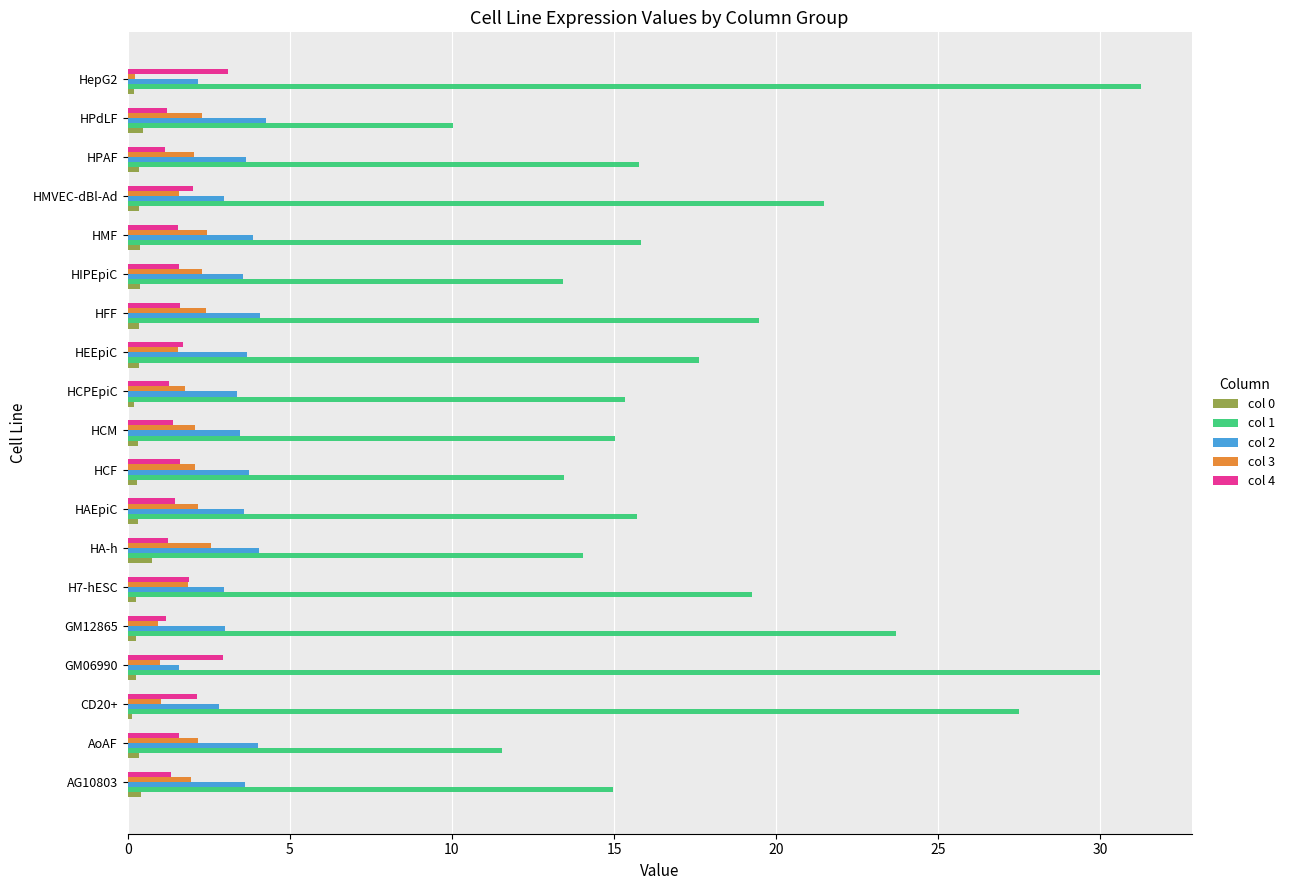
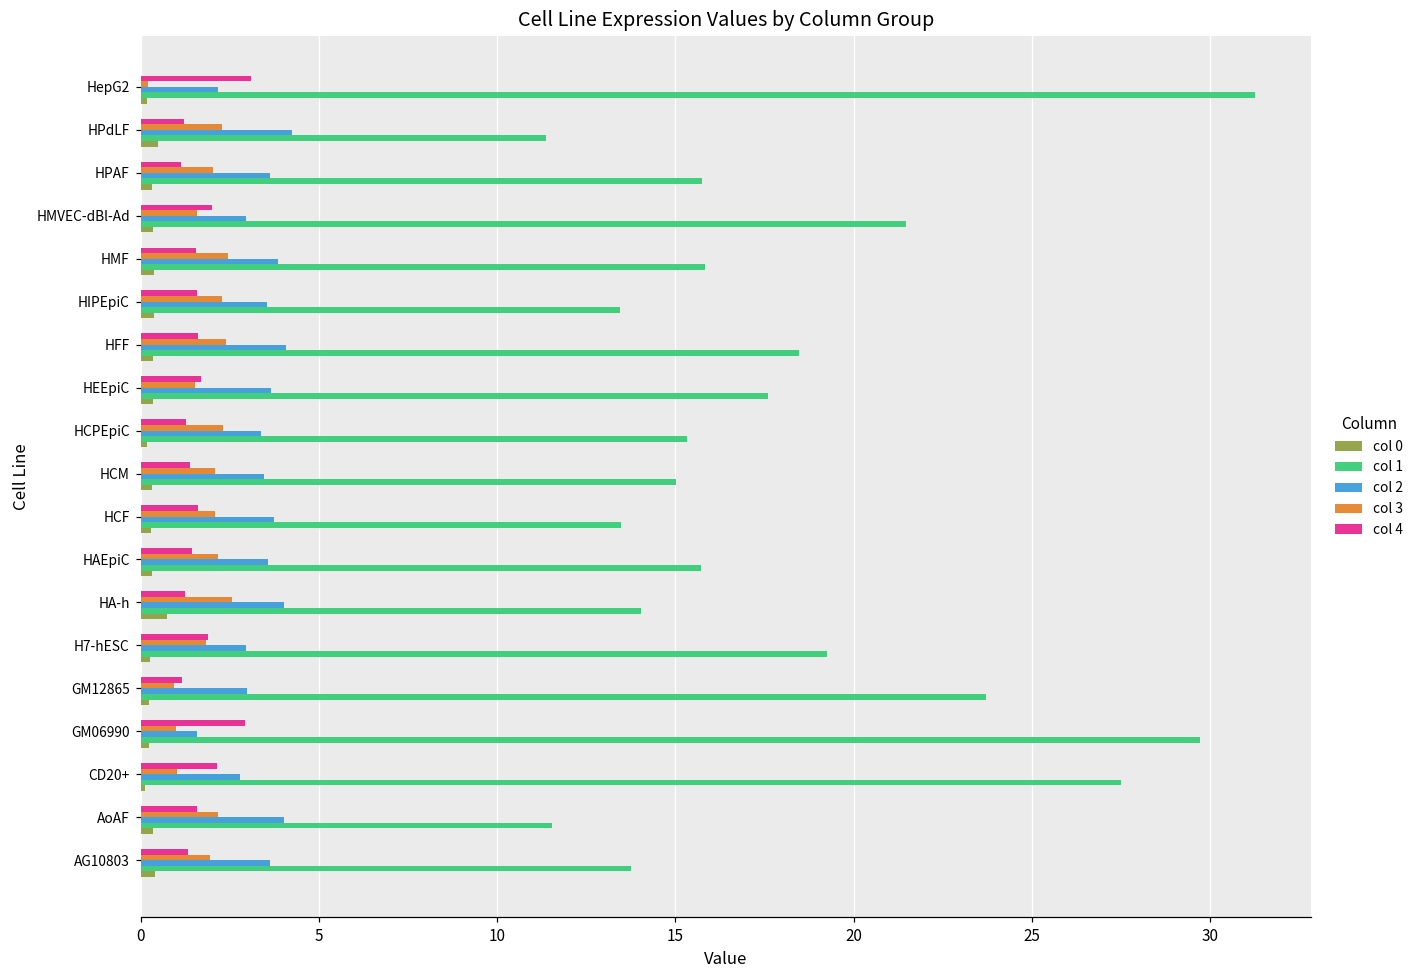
  {
    "col 0": {
      "HepG2": 0.2,
      "HPdLF": 0.5,
      "HPAF": 0.3,
      "HMVEC-dBl-Ad": 0.4,
      "HMF": 0.4,
      "HIPEpiC": 0.4,
      "HFF": 0.4,
      "HEEpiC": 0.3,
      "HCPEpiC": 0.2,
      "HCM": 0.3,
      "HCF": 0.3,
      "HAEpiC": 0.3,
      "HA-h": 0.8,
      "H7-hESC": 0.3,
      "GM12865": 0.2,
      "GM06990": 0.2,
      "CD20+": 0.1,
      "AoAF": 0.3,
      "AG10803": 0.4
    },
    "col 1": {
      "HepG2": 31.3,
-     "HPdLF": 10.0,
+     "HPdLF": 11.4,
      "HPAF": 15.8,
      "HMVEC-dBl-Ad": 21.5,
      "HMF": 15.8,
      "HIPEpiC": 13.4,
-     "HFF": 19.5,
+     "HFF": 18.5,
      "HEEpiC": 17.6,
      "HCPEpiC": 15.3,
      "HCM": 15.0,
      "HCF": 13.5,
      "HAEpiC": 15.7,
      "HA-h": 14.0,
      "H7-hESC": 19.2,
      "GM12865": 23.7,
-     "GM06990": 30.0,
+     "GM06990": 29.7,
      "CD20+": 27.5,
      "AoAF": 11.5,
-     "AG10803": 15.0
+     "AG10803": 13.7
    },
    "col 2": {
      "HepG2": 2.2,
      "HPdLF": 4.3,
      "HPAF": 3.6,
      "HMVEC-dBl-Ad": 3.0,
      "HMF": 3.9,
      "HIPEpiC": 3.6,
      "HFF": 4.1,
      "HEEpiC": 3.7,
      "HCPEpiC": 3.4,
      "HCM": 3.5,
      "HCF": 3.7,
      "HAEpiC": 3.6,
      "HA-h": 4.0,
      "H7-hESC": 3.0,
      "GM12865": 3.0,
      "GM06990": 1.6,
      "CD20+": 2.8,
      "AoAF": 4.0,
      "AG10803": 3.6
    },
    "col 3": {
      "HepG2": 0.2,
      "HPdLF": 2.3,
      "HPAF": 2.0,
      "HMVEC-dBl-Ad": 1.6,
      "HMF": 2.4,
      "HIPEpiC": 2.3,
      "HFF": 2.4,
      "HEEpiC": 1.5,
-     "HCPEpiC": 1.8,
+     "HCPEpiC": 2.3,
      "HCM": 2.1,
      "HCF": 2.1,
      "HAEpiC": 2.2,
      "HA-h": 2.6,
      "H7-hESC": 1.8,
      "GM12865": 0.9,
      "GM06990": 1.0,
      "CD20+": 1.0,
      "AoAF": 2.2,
      "AG10803": 2.0
    },
    "col 4": {
      "HepG2": 3.1,
      "HPdLF": 1.2,
      "HPAF": 1.1,
      "HMVEC-dBl-Ad": 2.0,
      "HMF": 1.5,
      "HIPEpiC": 1.6,
      "HFF": 1.6,
      "HEEpiC": 1.7,
      "HCPEpiC": 1.3,
      "HCM": 1.4,
      "HCF": 1.6,
      "HAEpiC": 1.4,
      "HA-h": 1.2,
      "H7-hESC": 1.9,
      "GM12865": 1.2,
      "GM06990": 2.9,
      "CD20+": 2.1,
      "AoAF": 1.6,
      "AG10803": 1.3
    }
  }
